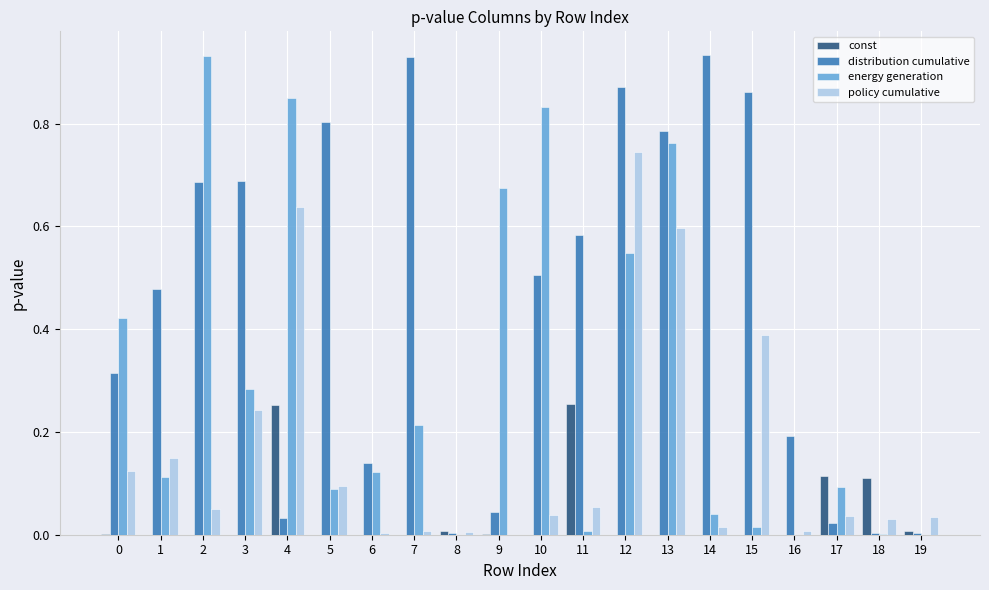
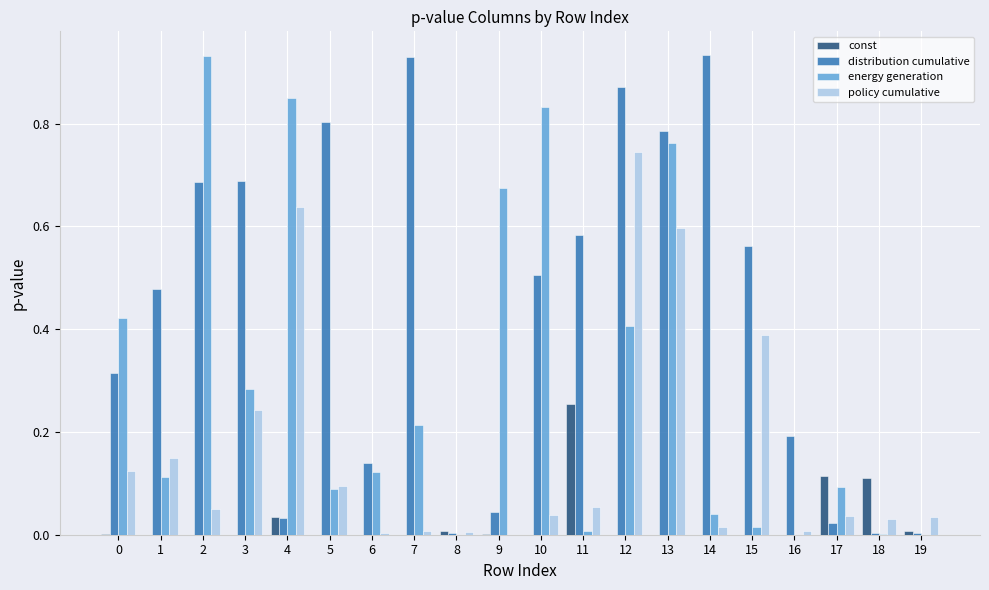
  {
    "const": {
-     "4": 0.25,
+     "4": 0.03,
      "8": 0.01,
      "11": 0.25,
      "17": 0.11,
      "18": 0.11,
      "19": 0.01
    },
    "distribution cumulative": {
      "0": 0.31,
      "1": 0.48,
      "2": 0.69,
      "3": 0.69,
      "4": 0.03,
      "5": 0.80,
      "6": 0.14,
      "7": 0.93,
      "9": 0.04,
      "10": 0.51,
      "11": 0.58,
      "12": 0.87,
      "13": 0.78,
      "14": 0.93,
-     "15": 0.86,
+     "15": 0.56,
      "16": 0.19,
      "17": 0.02
    },
    "energy generation": {
      "0": 0.42,
      "1": 0.11,
      "2": 0.93,
      "3": 0.28,
      "4": 0.85,
      "5": 0.09,
      "6": 0.12,
      "7": 0.21,
      "9": 0.68,
      "10": 0.83,
      "11": 0.01,
-     "12": 0.55,
+     "12": 0.41,
      "13": 0.76,
      "14": 0.04,
      "15": 0.02,
      "17": 0.09
    },
    "policy cumulative": {
      "0": 0.12,
      "1": 0.15,
      "2": 0.05,
      "3": 0.24,
      "4": 0.64,
      "5": 0.09,
      "7": 0.01,
      "8": 0.01,
      "10": 0.04,
      "11": 0.05,
      "12": 0.74,
      "13": 0.60,
      "14": 0.02,
      "15": 0.39,
      "16": 0.01,
      "17": 0.04,
      "18": 0.03,
      "19": 0.04
    }
  }
